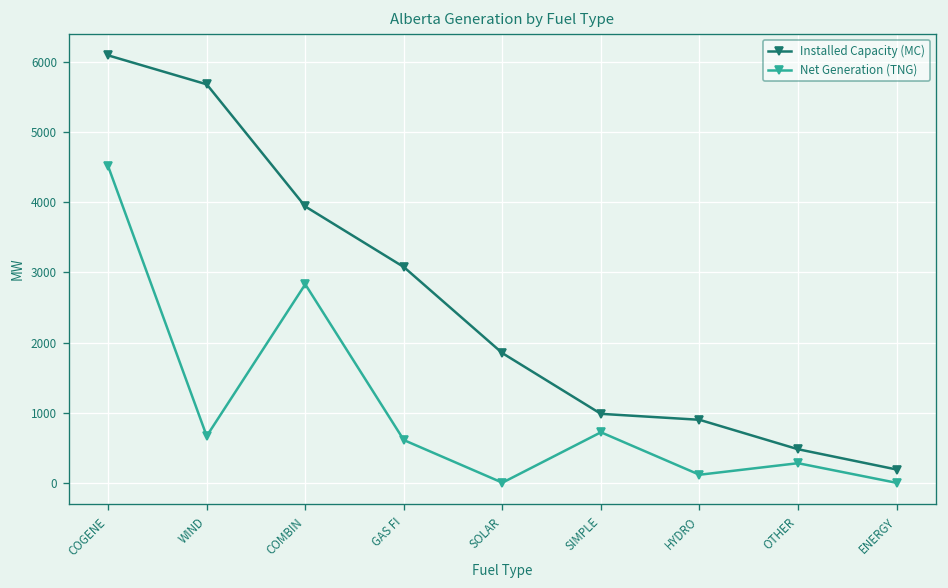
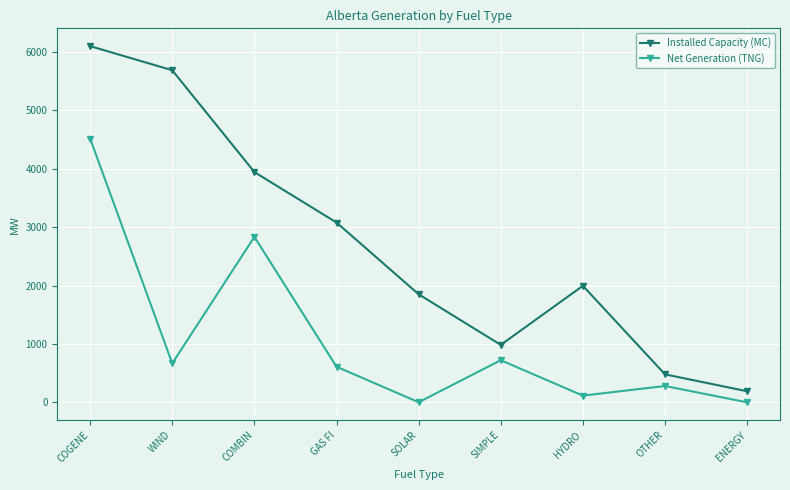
  {
    "Installed Capacity (MC)": {
      "COGENE": 6100,
      "WIND": 5700,
      "COMBIN": 3900,
      "GAS FI": 3100,
      "SOLAR": 1900,
      "SIMPLE": 1000,
-     "HYDRO": 900,
+     "HYDRO": 2000,
      "OTHER": 500,
      "ENERGY": 200
    },
    "Net Generation (TNG)": {
      "COGENE": 4500,
      "WIND": 700,
      "COMBIN": 2800,
      "GAS FI": 600,
      "SOLAR": 0,
      "SIMPLE": 700,
      "HYDRO": 100,
      "OTHER": 300,
      "ENERGY": 0
    }
  }
